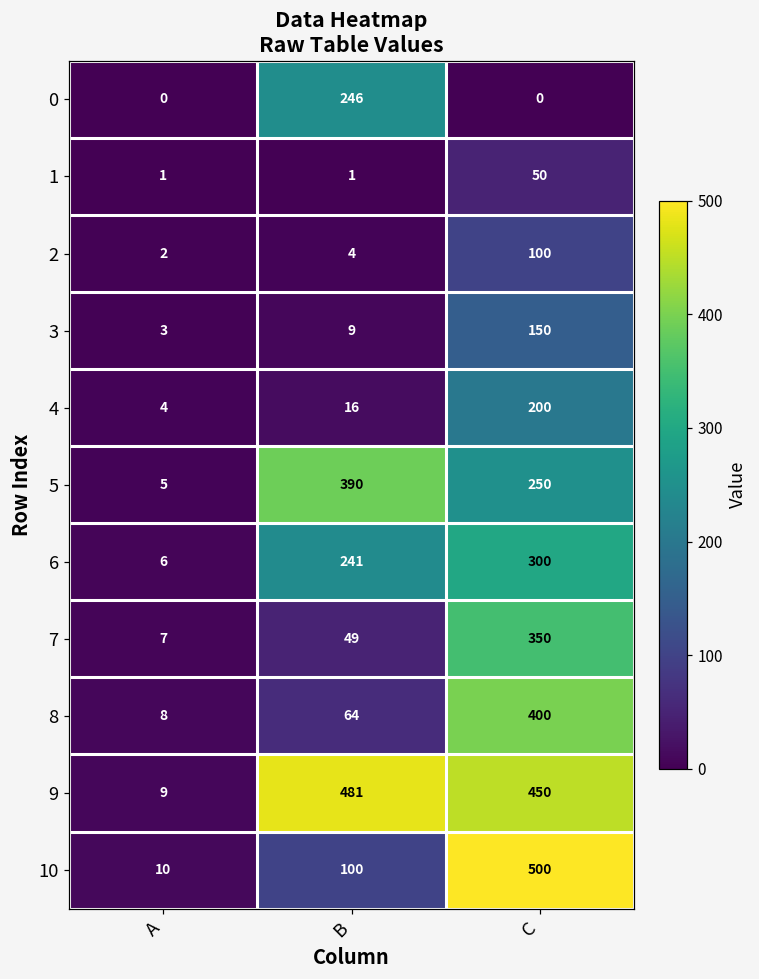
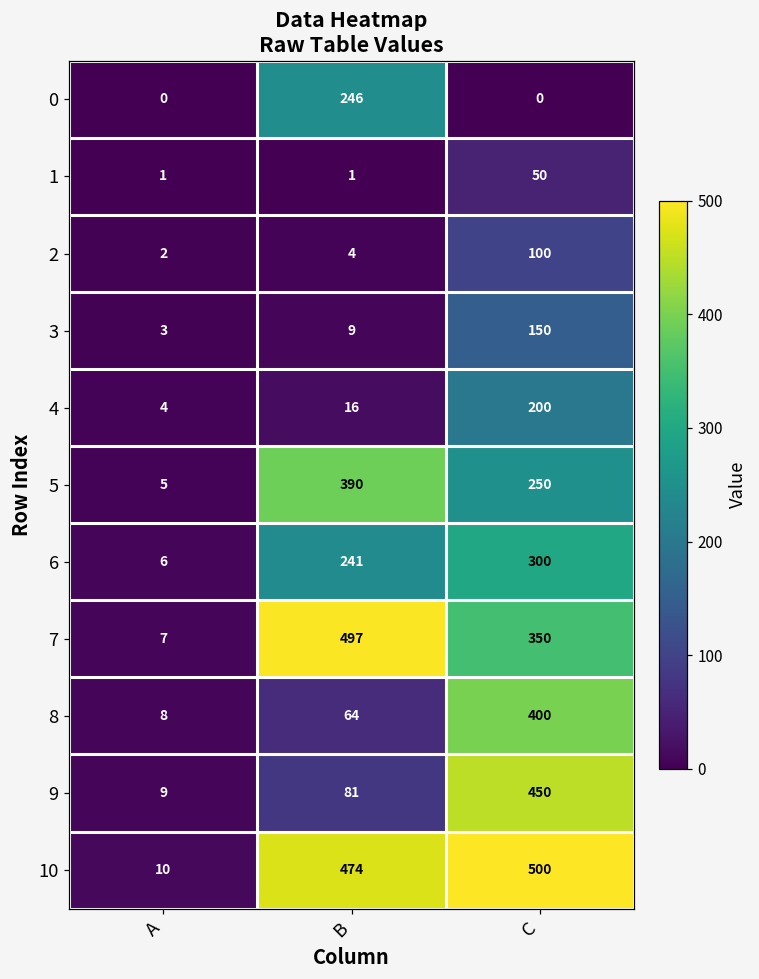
  {
    "0": {
      "A": 0,
      "B": 246,
      "C": 0
    },
    "1": {
      "A": 1,
      "B": 1,
      "C": 50
    },
    "2": {
      "A": 2,
      "B": 4,
      "C": 100
    },
    "3": {
      "A": 3,
      "B": 9,
      "C": 150
    },
    "4": {
      "A": 4,
      "B": 16,
      "C": 200
    },
    "5": {
      "A": 5,
      "B": 390,
      "C": 250
    },
    "6": {
      "A": 6,
      "B": 241,
      "C": 300
    },
    "7": {
      "A": 7,
-     "B": 49,
+     "B": 497,
      "C": 350
    },
    "8": {
      "A": 8,
      "B": 64,
      "C": 400
    },
    "9": {
      "A": 9,
-     "B": 481,
+     "B": 81,
      "C": 450
    },
    "10": {
      "A": 10,
-     "B": 100,
+     "B": 474,
      "C": 500
    }
  }
